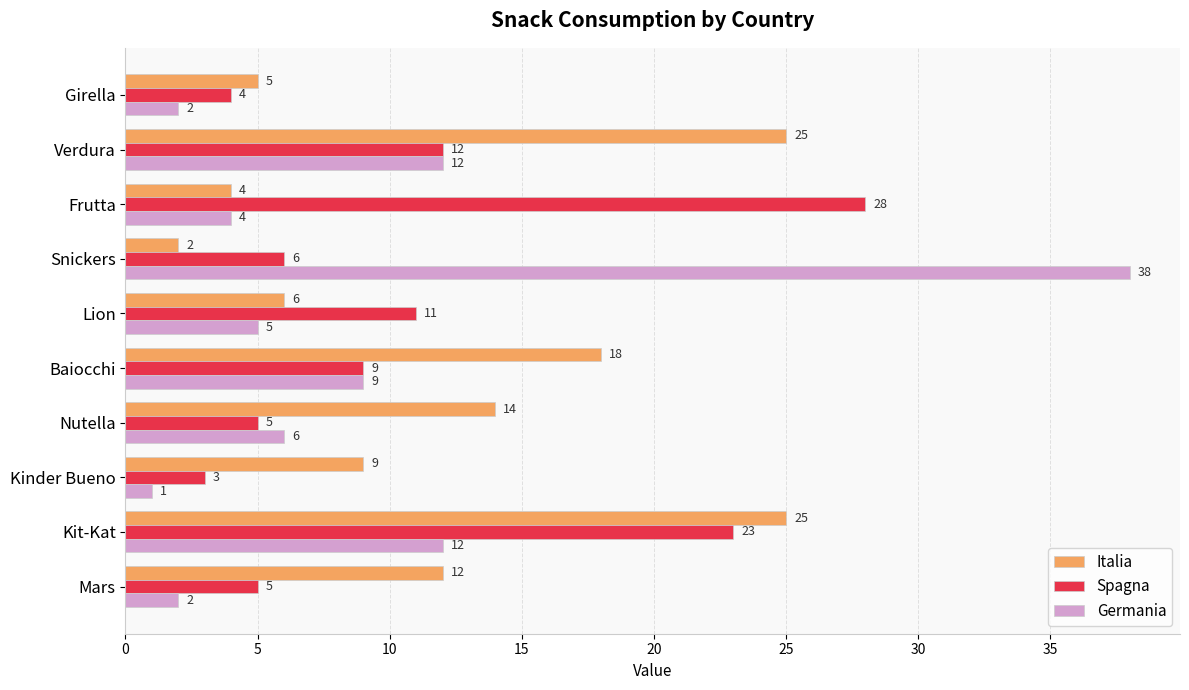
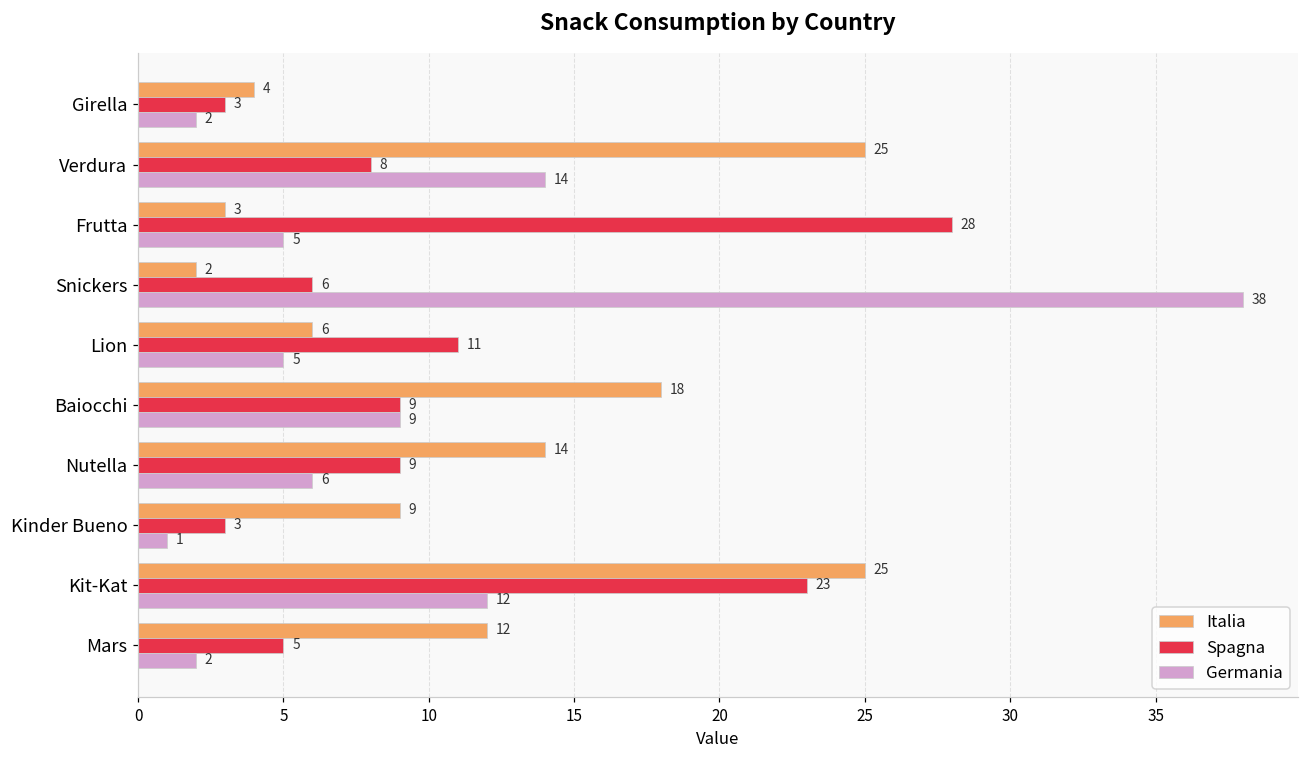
  {
    "Italia": {
-     "Girella": 5,
+     "Girella": 4,
      "Verdura": 25,
-     "Frutta": 4,
+     "Frutta": 3,
      "Snickers": 2,
      "Lion": 6,
      "Baiocchi": 18,
      "Nutella": 14,
      "Kinder Bueno": 9,
      "Kit-Kat": 25,
      "Mars": 12
    },
    "Spagna": {
-     "Girella": 4,
-     "Verdura": 12,
+     "Girella": 3,
+     "Verdura": 8,
      "Frutta": 28,
      "Snickers": 6,
      "Lion": 11,
      "Baiocchi": 9,
-     "Nutella": 5,
+     "Nutella": 9,
      "Kinder Bueno": 3,
      "Kit-Kat": 23,
      "Mars": 5
    },
    "Germania": {
      "Girella": 2,
-     "Verdura": 12,
-     "Frutta": 4,
+     "Verdura": 14,
+     "Frutta": 5,
      "Snickers": 38,
      "Lion": 5,
      "Baiocchi": 9,
      "Nutella": 6,
      "Kinder Bueno": 1,
      "Kit-Kat": 12,
      "Mars": 2
    }
  }
